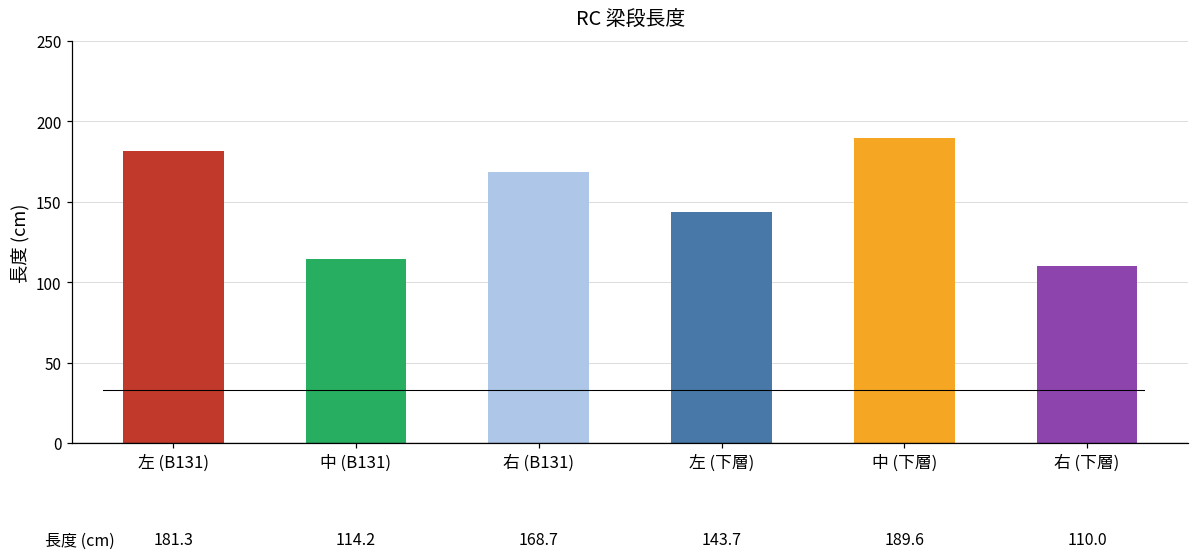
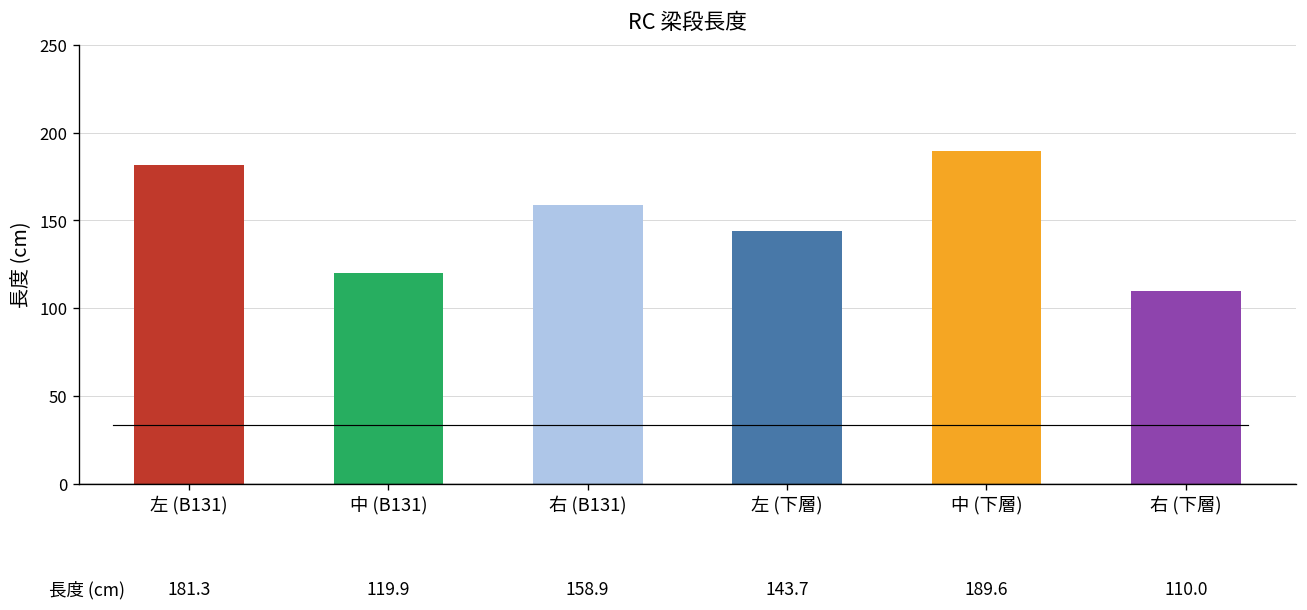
  {
-   "中 (B131)": 114.2,
-   "右 (B131)": 168.7
+   "中 (B131)": 119.9,
+   "右 (B131)": 158.9
  }
